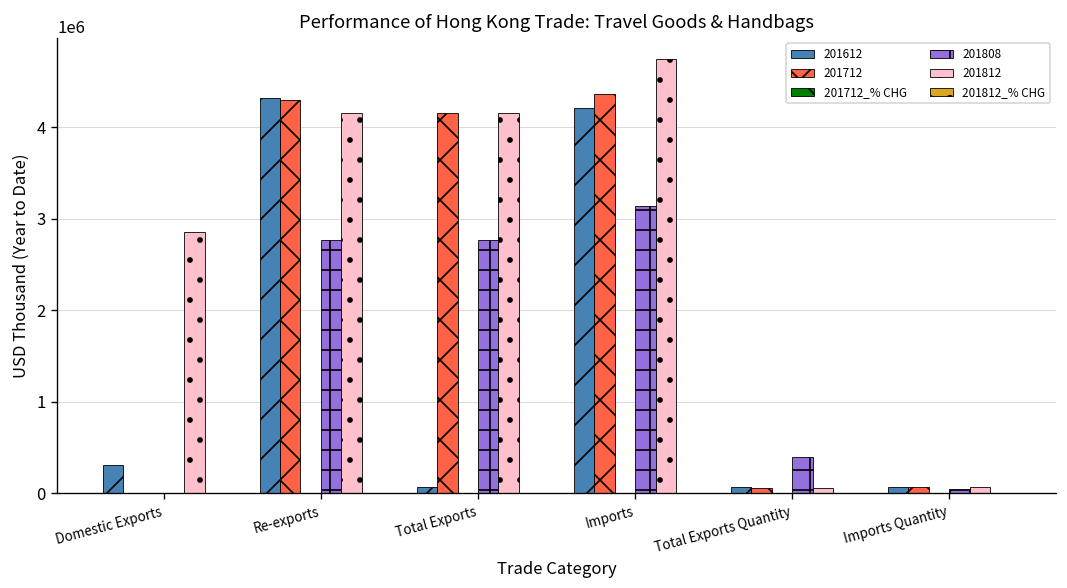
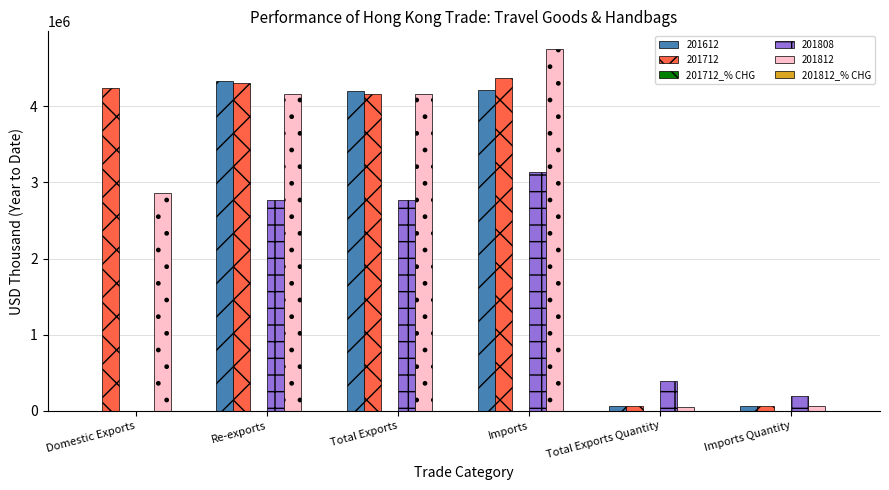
  {
    "201612": {
-     "Domestic Exports": 300000,
+     "Domestic Exports": 0,
      "Re-exports": 4300000,
-     "Total Exports": 100000,
+     "Total Exports": 4200000,
      "Imports": 4200000,
      "Total Exports Quantity": 100000,
      "Imports Quantity": 100000
    },
    "201712": {
-     "Domestic Exports": 0,
+     "Domestic Exports": 4200000,
      "Re-exports": 4300000,
      "Total Exports": 4200000,
      "Imports": 4400000,
      "Total Exports Quantity": 100000,
      "Imports Quantity": 100000
    },
    "201808": {
      "Re-exports": 2800000,
      "Total Exports": 2800000,
      "Imports": 3100000,
      "Total Exports Quantity": 400000,
-     "Imports Quantity": 0
+     "Imports Quantity": 200000
    },
    "201812": {
      "Domestic Exports": 2900000,
      "Re-exports": 4200000,
      "Total Exports": 4200000,
      "Imports": 4700000,
      "Total Exports Quantity": 100000,
      "Imports Quantity": 100000
    }
  }
